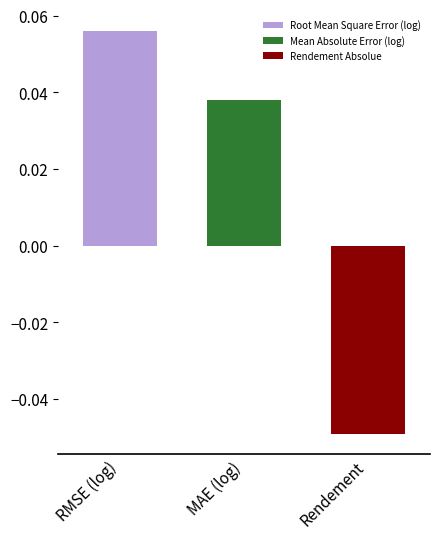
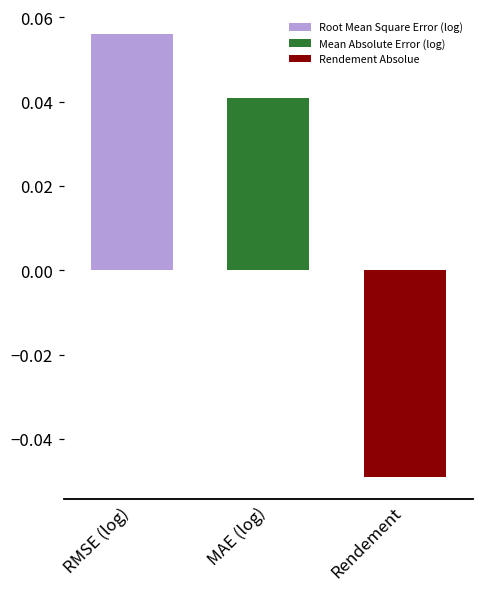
  {
    "RMSE (log)": 0.056,
-   "MAE (log)": 0.038,
+   "MAE (log)": 0.041,
    "Rendement": -0.049
  }
